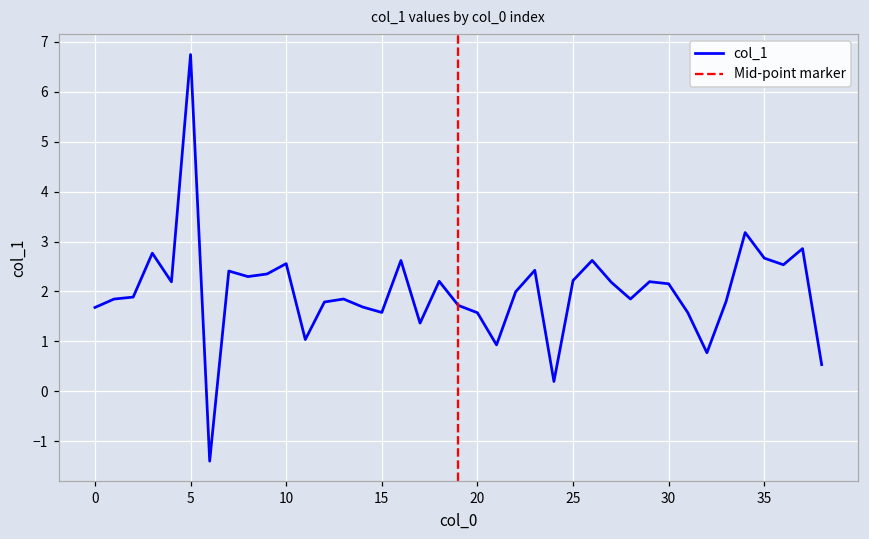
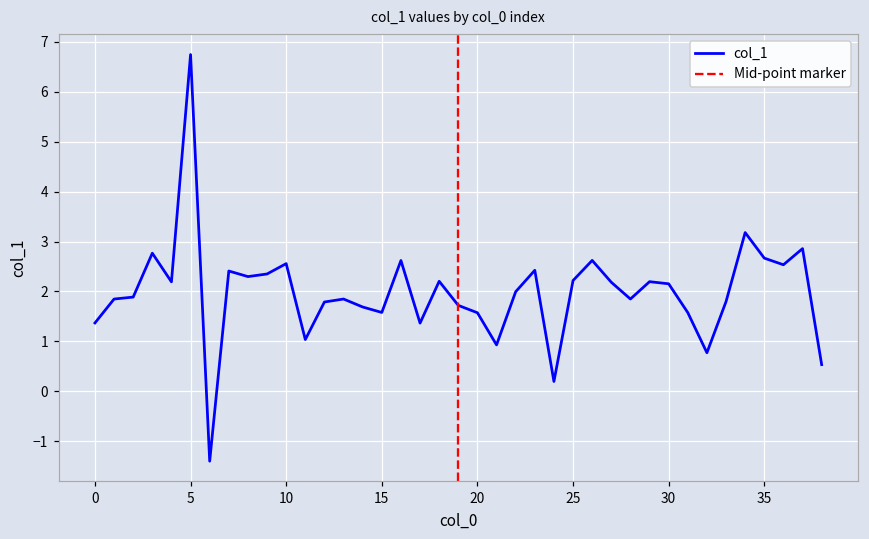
  {
-   "0": 1.7,
+   "0": 1.4,
    "5": 6.7,
    "10": 2.6,
    "15": 1.6,
    "20": 1.6,
    "25": 2.2,
    "30": 2.2,
    "35": 2.7
  }
